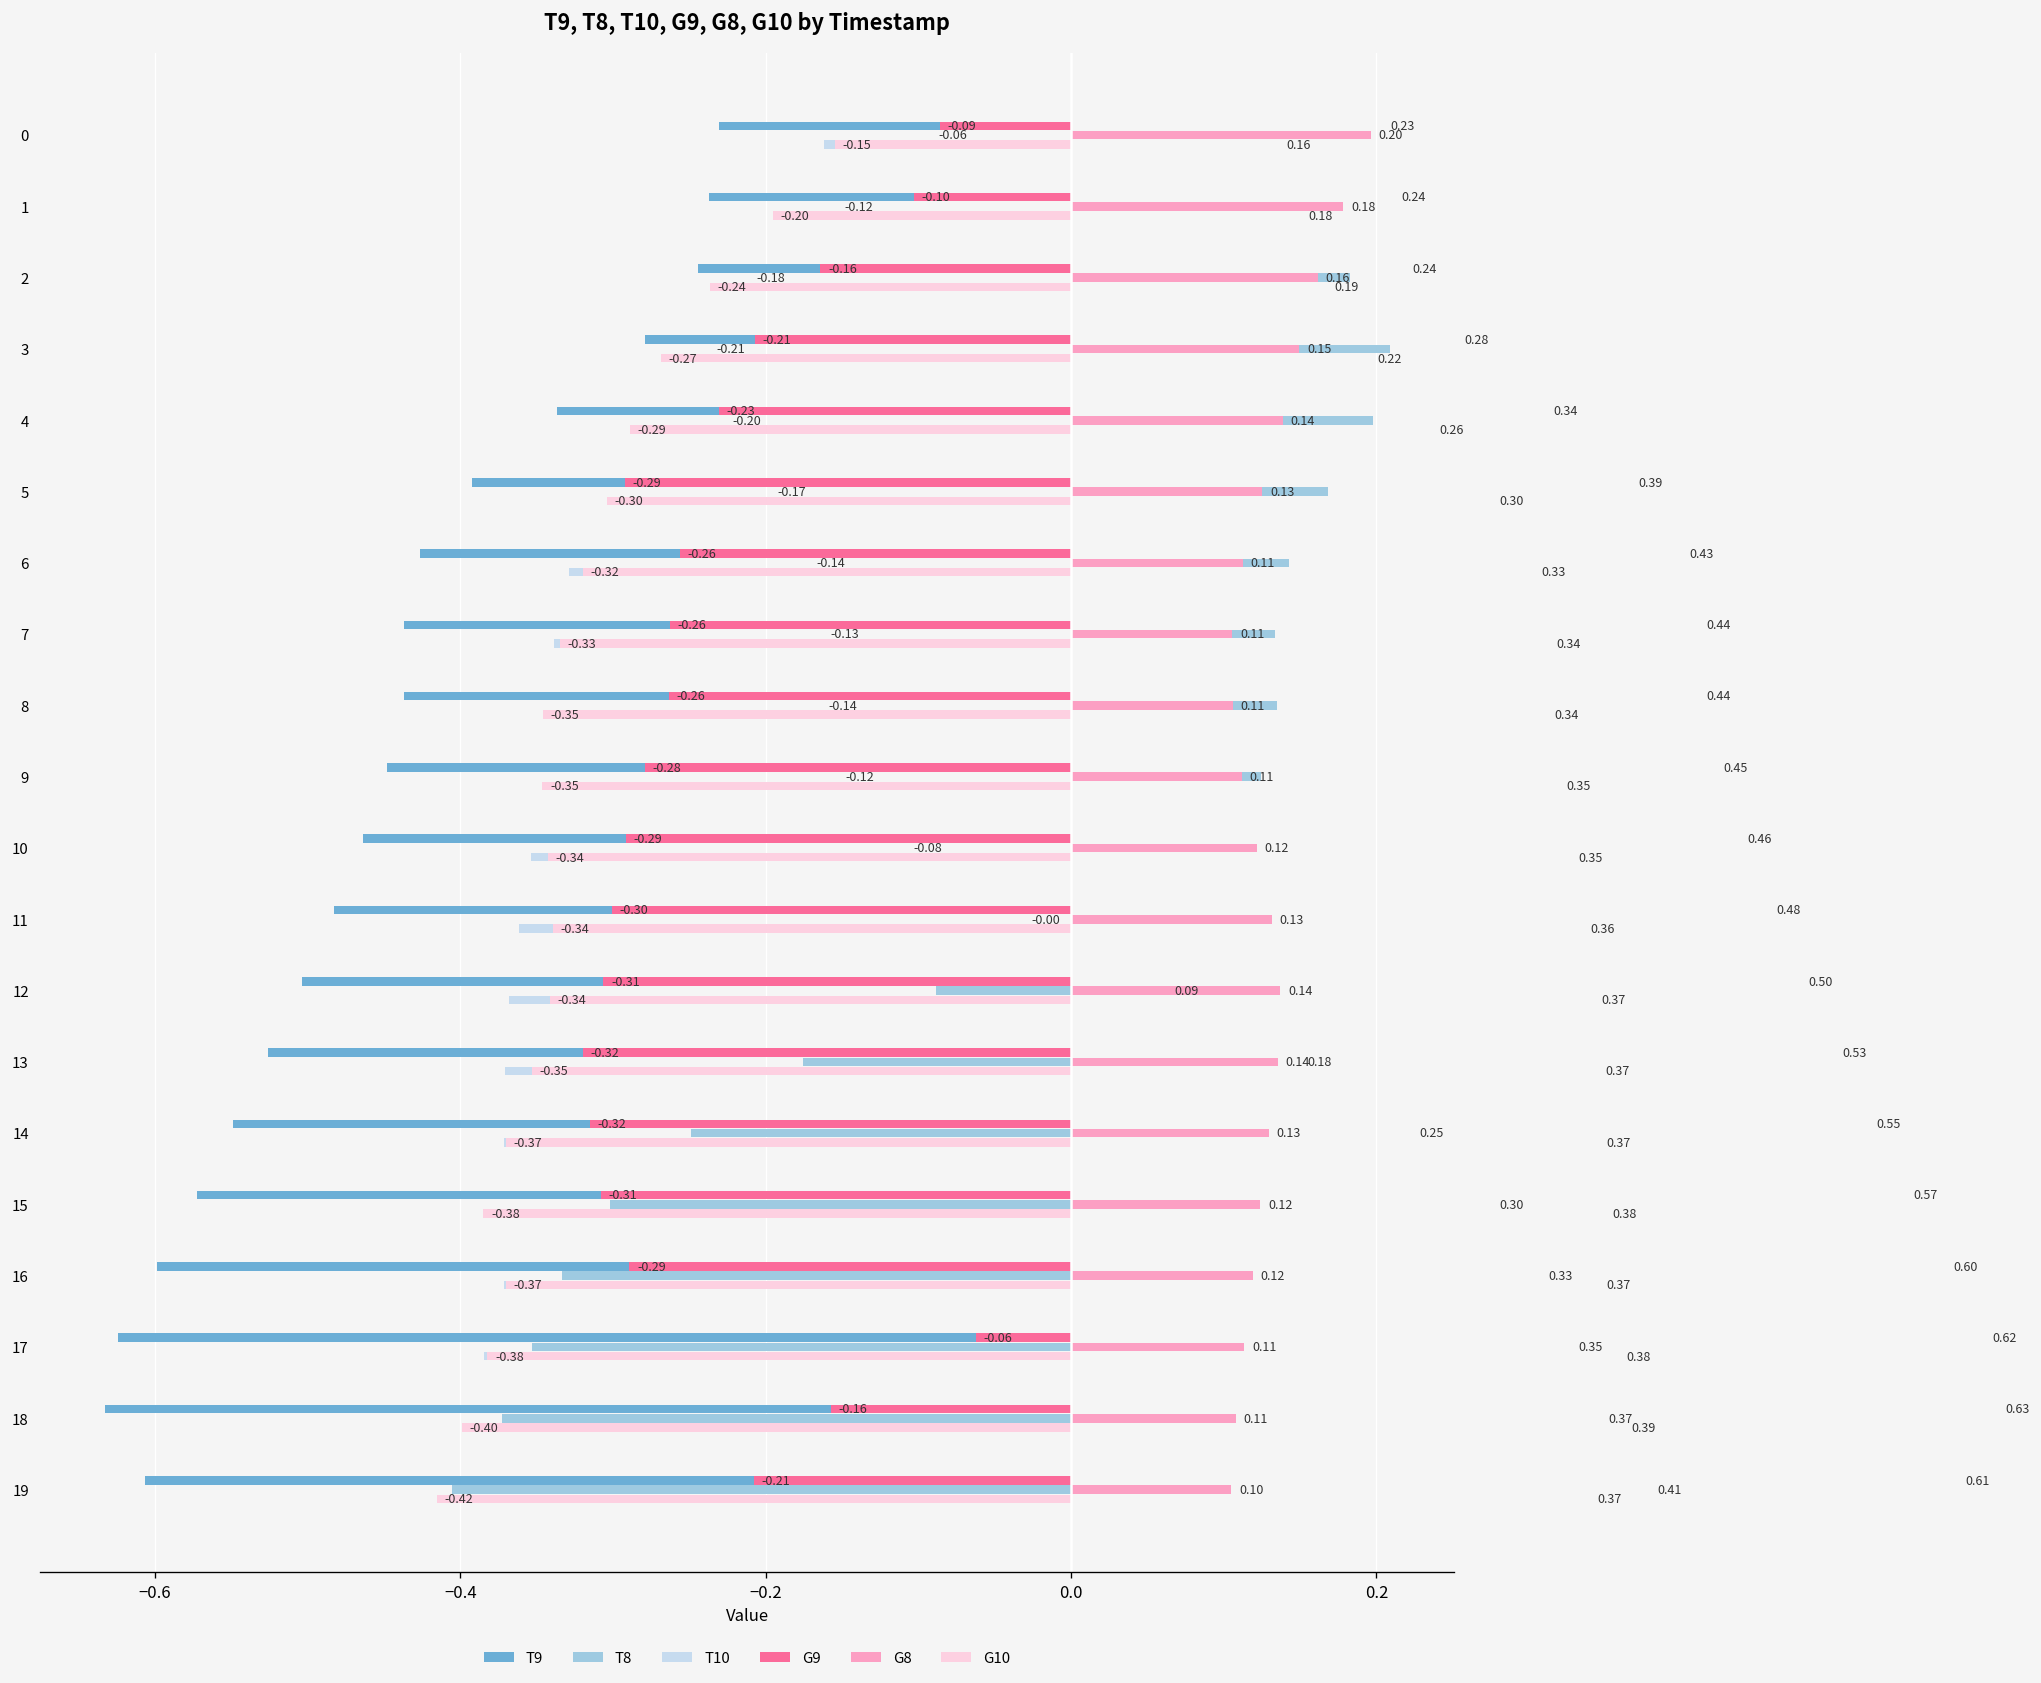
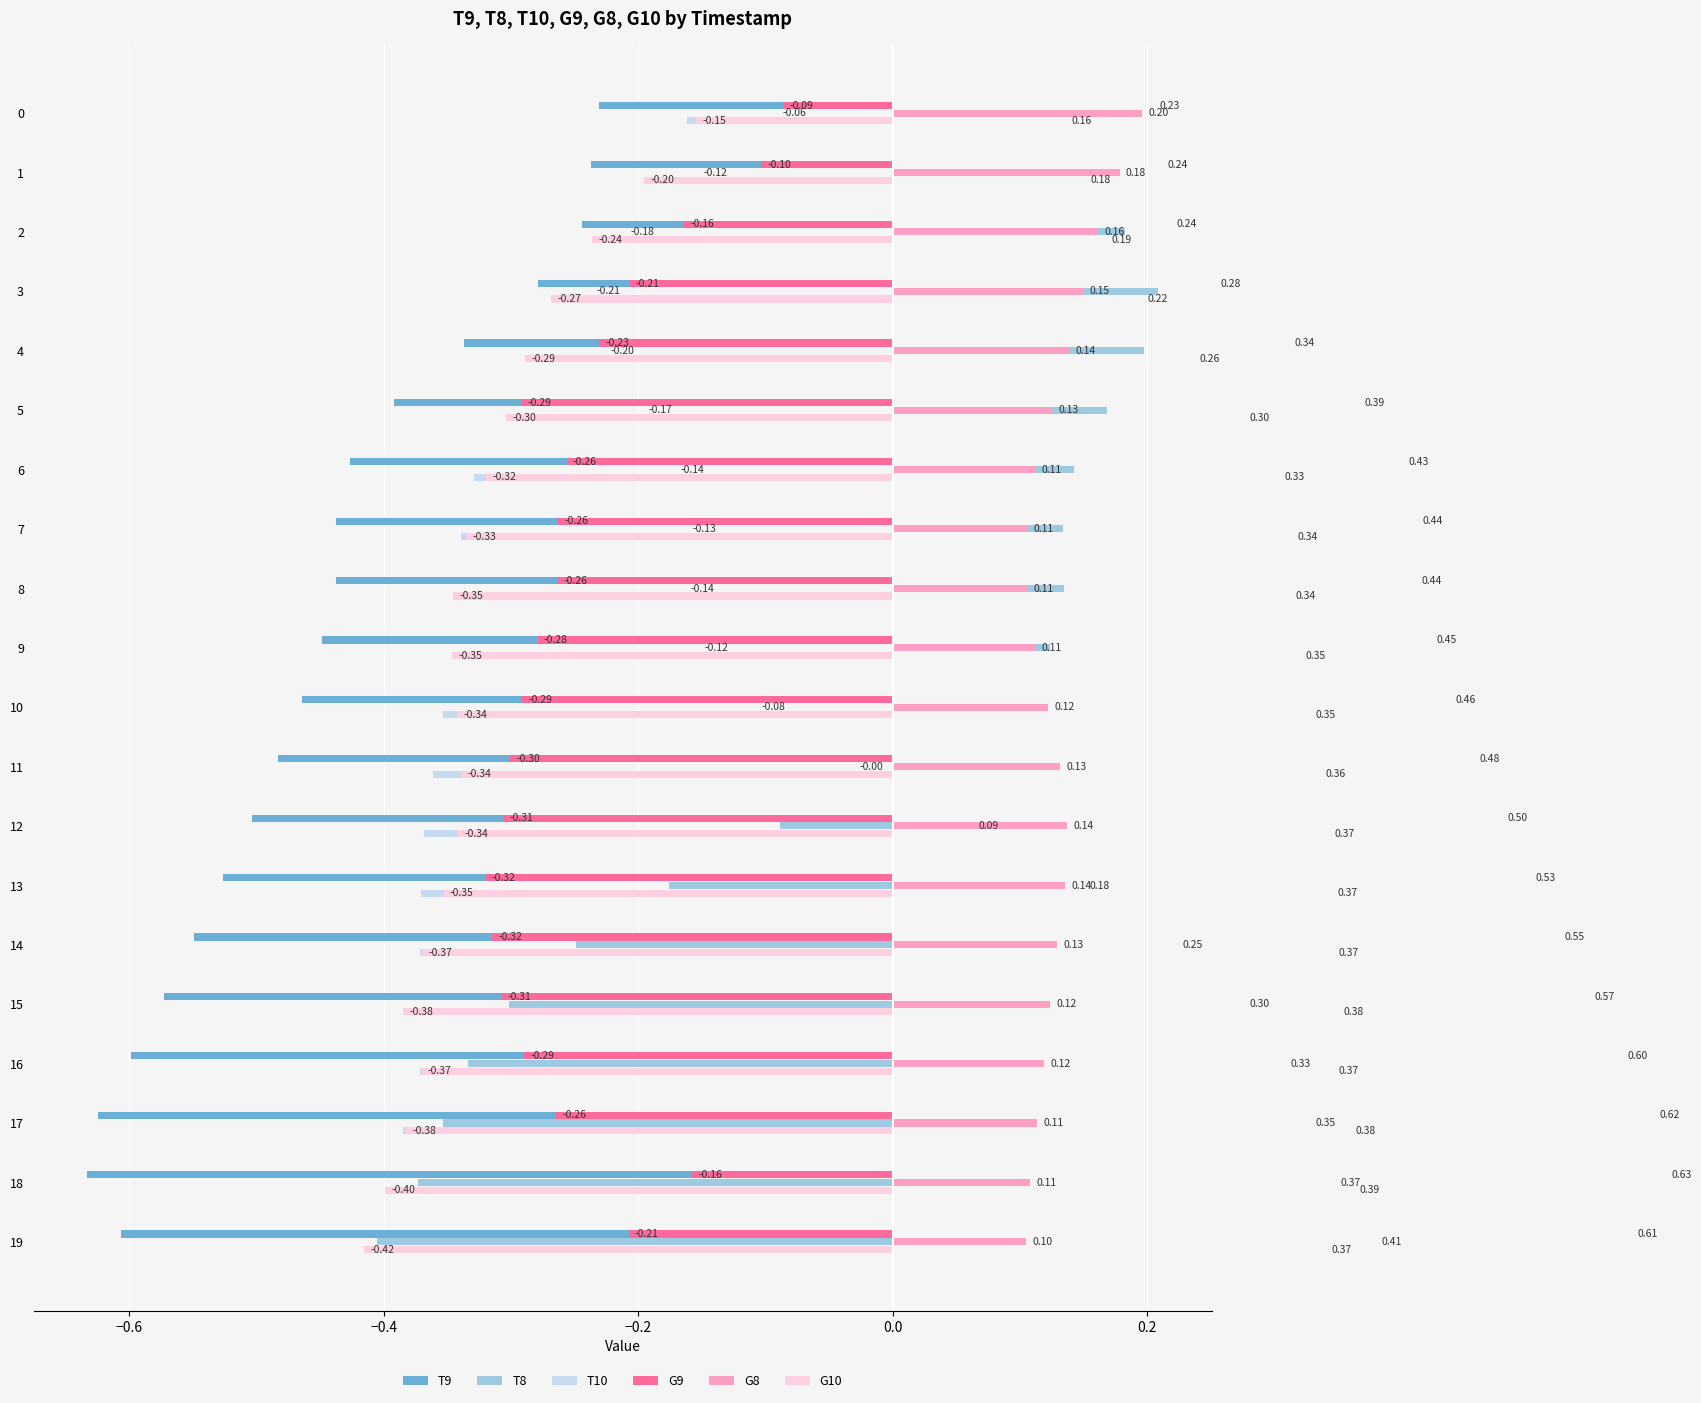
  {
    "G9": {
-     "17": -0.06
+     "17": -0.26
    }
  }
